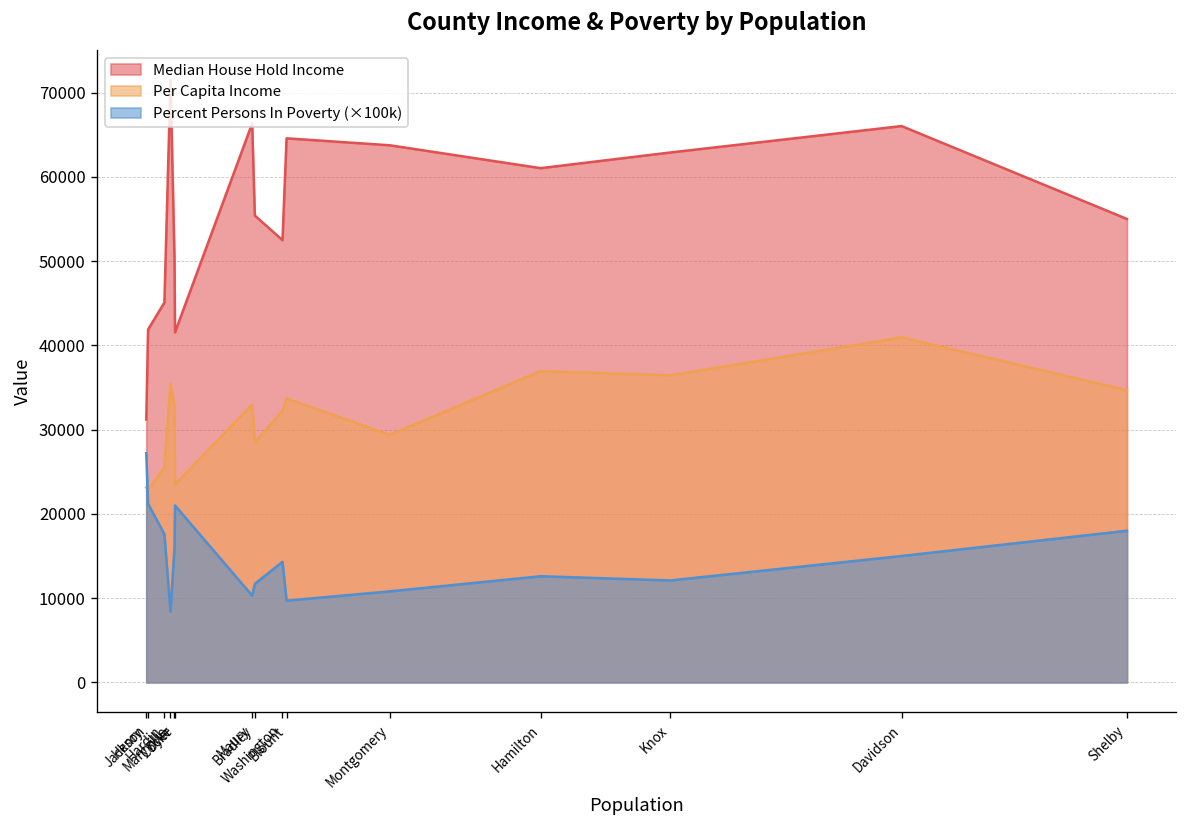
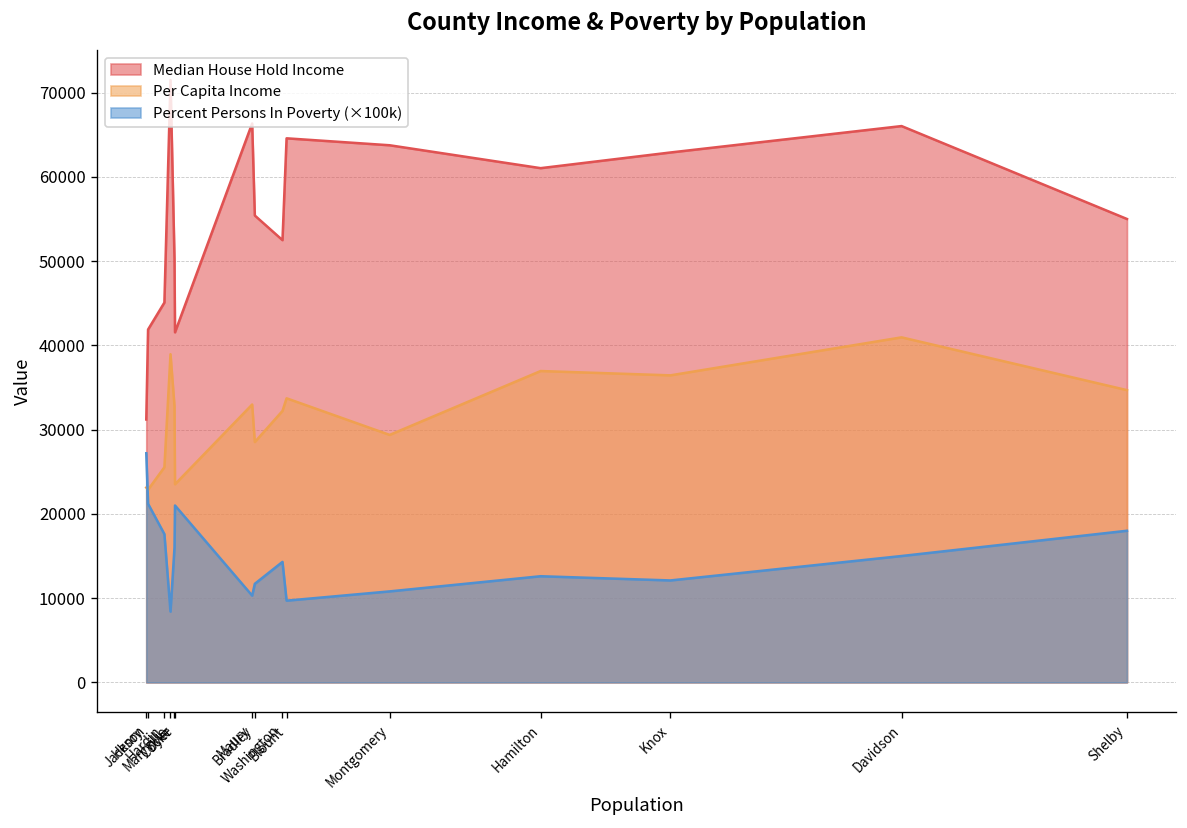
  {
    "Median House Hold Income": {
      "Henry": 31000,
      "Jackson": 42000,
      "Hardin": 45000,
      "Dyer": 50000,
      "Cocke": 42000,
      "Bradley": 55000,
      "Washington": 53000,
      "Blount": 65000,
      "Montgomery": 64000,
      "Hamilton": 61000,
      "Knox": 63000,
      "Davidson": 66000,
      "Shelby": 55000
    },
    "Per Capita Income": {
      "Henry": 23000,
      "Jackson": 23000,
      "Hardin": 26000,
-     "Maryville": 35000,
+     "Maryville": 39000,
      "Dyer": 33000,
      "Cocke": 24000,
      "Maury": 33000,
      "Bradley": 29000,
      "Washington": 32000,
      "Blount": 34000,
      "Montgomery": 29000,
      "Hamilton": 37000,
      "Knox": 36000,
      "Davidson": 41000,
      "Shelby": 35000
    },
    "Percent Persons In Poverty (×100k)": {
      "Henry": 27000,
      "Jackson": 21000,
      "Hardin": 18000,
      "Maryville": 8000,
      "Dyer": 16000,
      "Cocke": 21000,
      "Maury": 10000,
      "Bradley": 12000,
      "Washington": 14000,
      "Blount": 10000,
      "Montgomery": 11000,
      "Hamilton": 13000,
      "Knox": 12000,
      "Davidson": 15000,
      "Shelby": 18000
    }
  }
